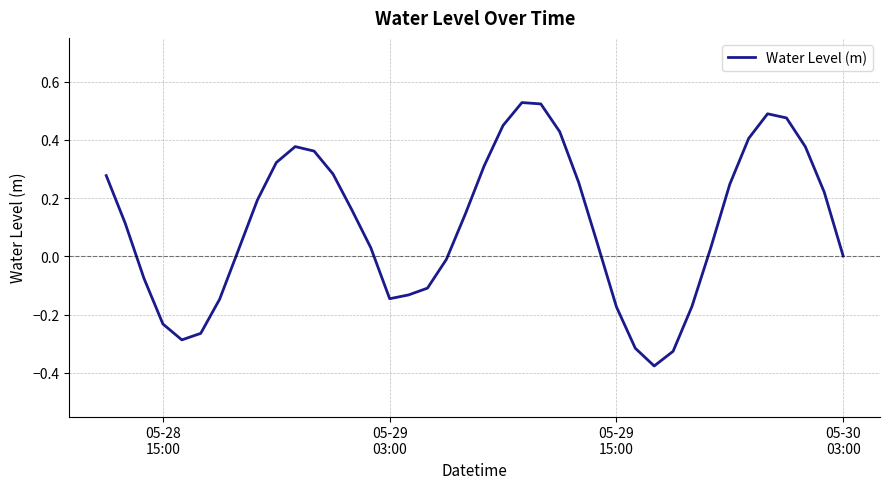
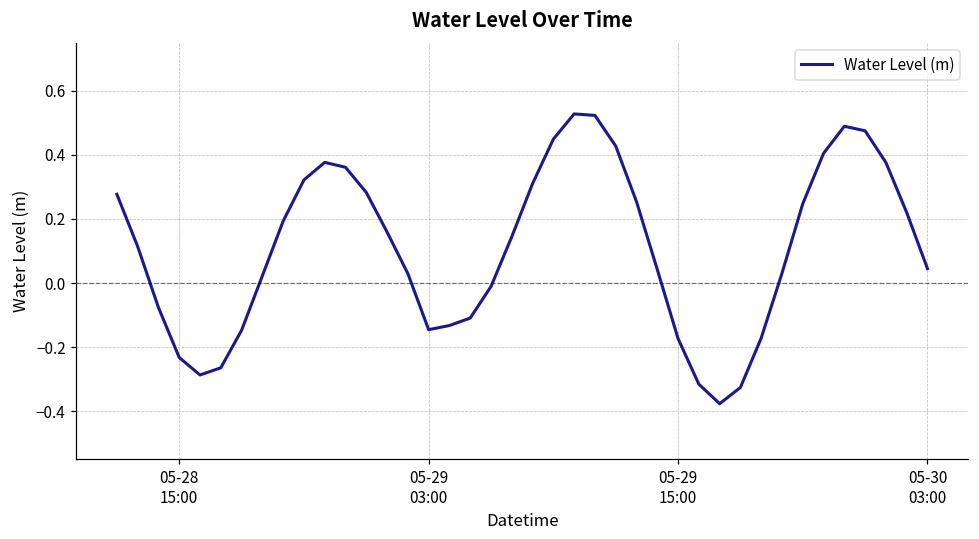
  {
    "05-28 15:00": -0.23,
    "05-29 03:00": -0.15,
    "05-29 15:00": -0.17,
-   "05-30 03:00": 0.00
+   "05-30 03:00": 0.05
  }
